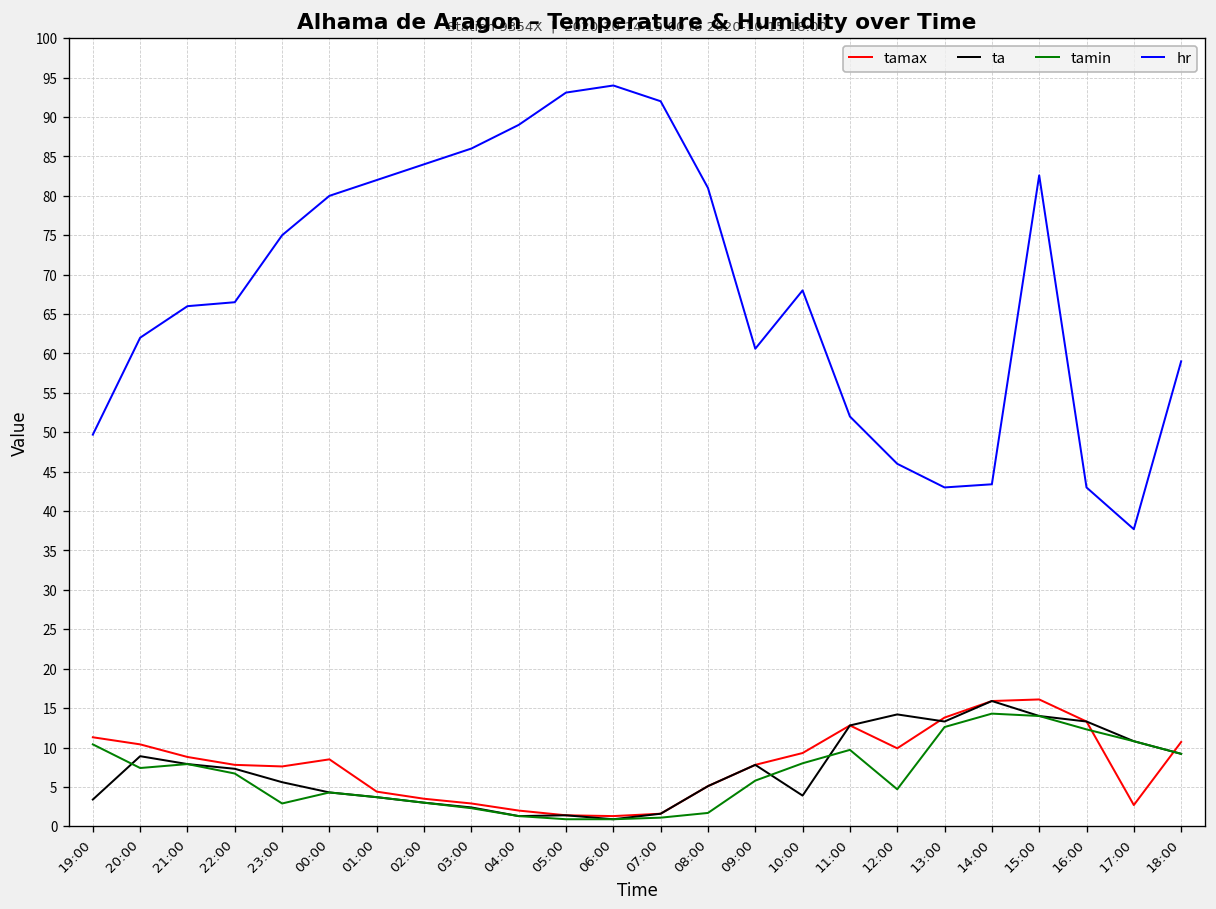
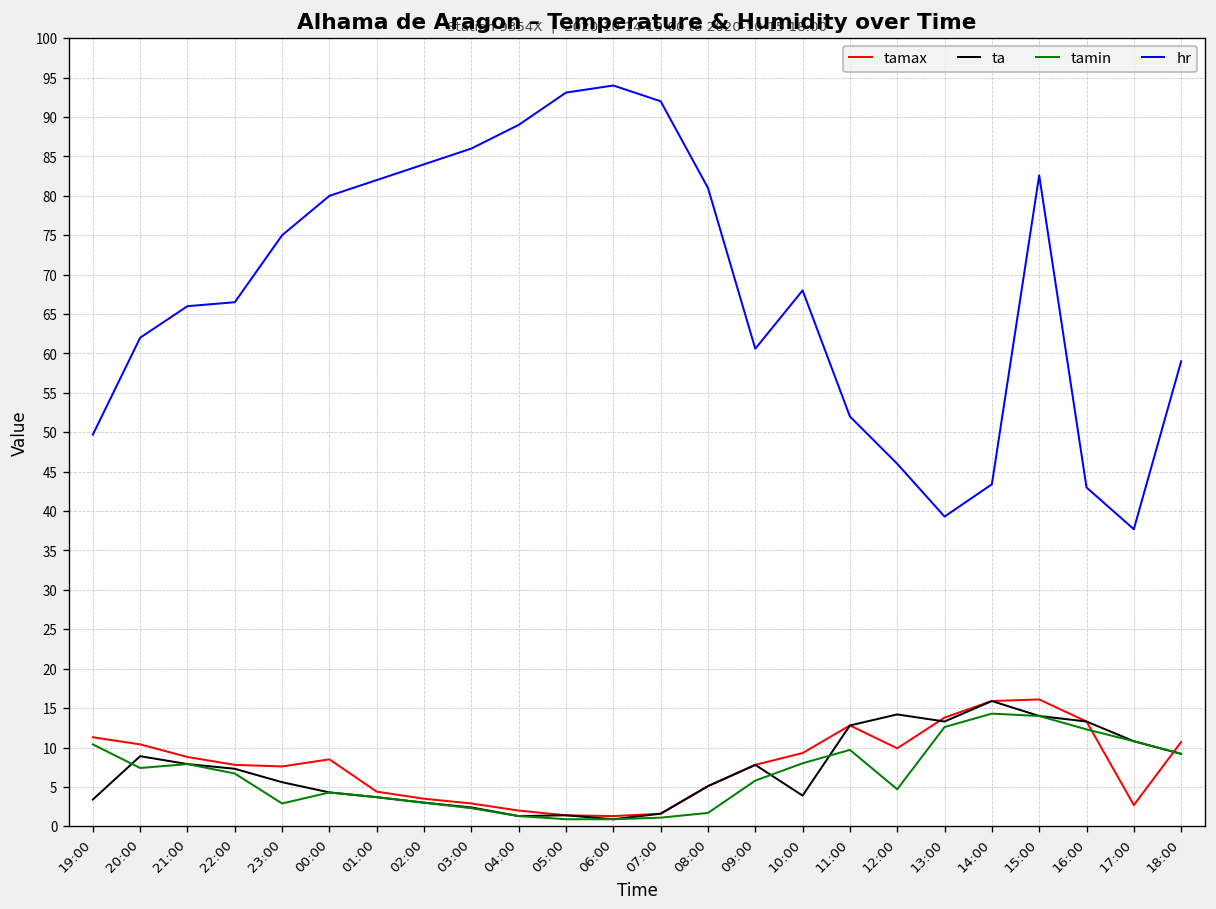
  {
    "tamax": {
      "19:00": 11,
      "20:00": 10,
      "21:00": 9,
      "22:00": 8,
      "23:00": 8,
      "00:00": 9,
      "01:00": 4,
      "02:00": 4,
      "03:00": 3,
      "04:00": 2,
      "06:00": 1,
      "10:00": 9,
      "12:00": 10,
      "13:00": 14,
      "15:00": 16,
      "17:00": 3,
      "18:00": 11
    },
    "ta": {
      "19:00": 3,
      "20:00": 9,
      "22:00": 7,
      "23:00": 6,
      "10:00": 4,
      "12:00": 14,
      "13:00": 13
    },
    "tamin": {
      "19:00": 10,
      "20:00": 7,
      "22:00": 7,
      "23:00": 3,
      "05:00": 1,
      "07:00": 1,
      "08:00": 2,
      "09:00": 6,
      "10:00": 8,
      "11:00": 10,
      "12:00": 5,
      "13:00": 13,
      "14:00": 14,
      "16:00": 12
    },
    "hr": {
      "19:00": 50,
      "20:00": 62,
      "21:00": 66,
      "22:00": 67,
      "23:00": 75,
      "00:00": 80,
      "01:00": 82,
      "02:00": 84,
      "03:00": 86,
      "04:00": 89,
      "05:00": 93,
      "06:00": 94,
      "07:00": 92,
      "08:00": 81,
      "09:00": 61,
      "10:00": 68,
      "11:00": 52,
      "12:00": 46,
-     "13:00": 43,
+     "13:00": 39,
      "14:00": 43,
      "15:00": 83,
      "16:00": 43,
      "17:00": 38,
      "18:00": 59
    }
  }
